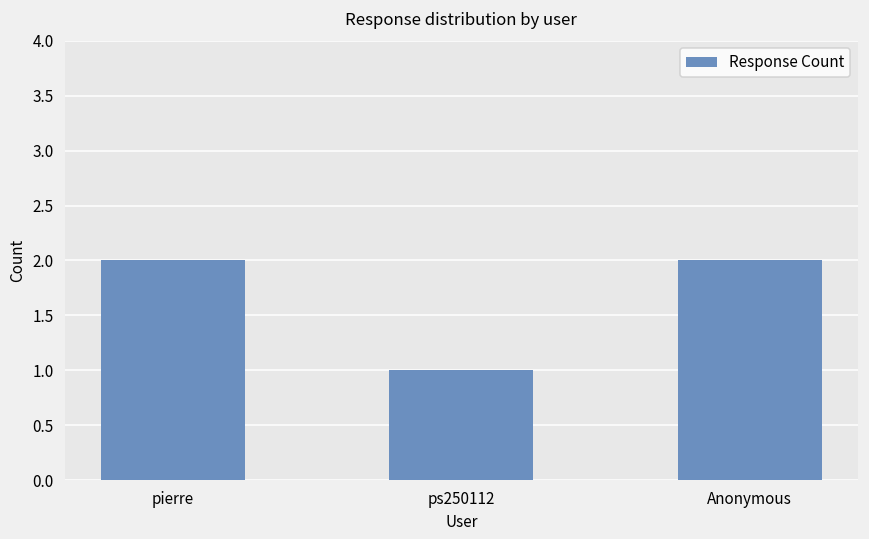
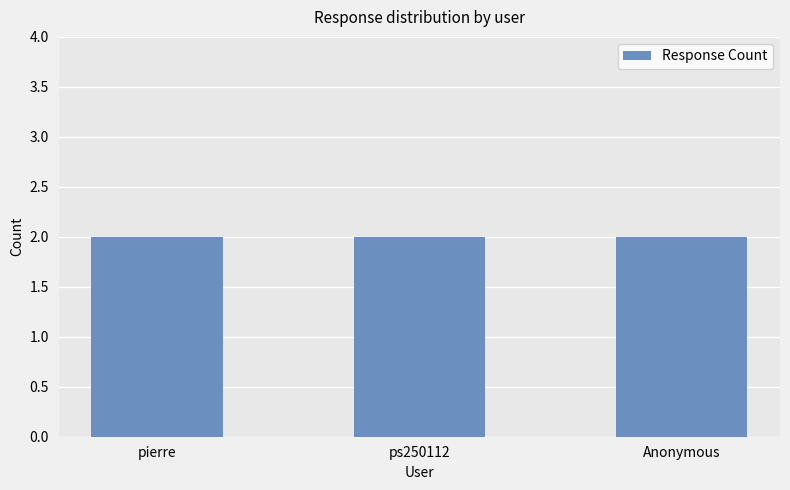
  {
    "pierre": 2,
-   "ps250112": 1,
+   "ps250112": 2,
    "Anonymous": 2
  }
